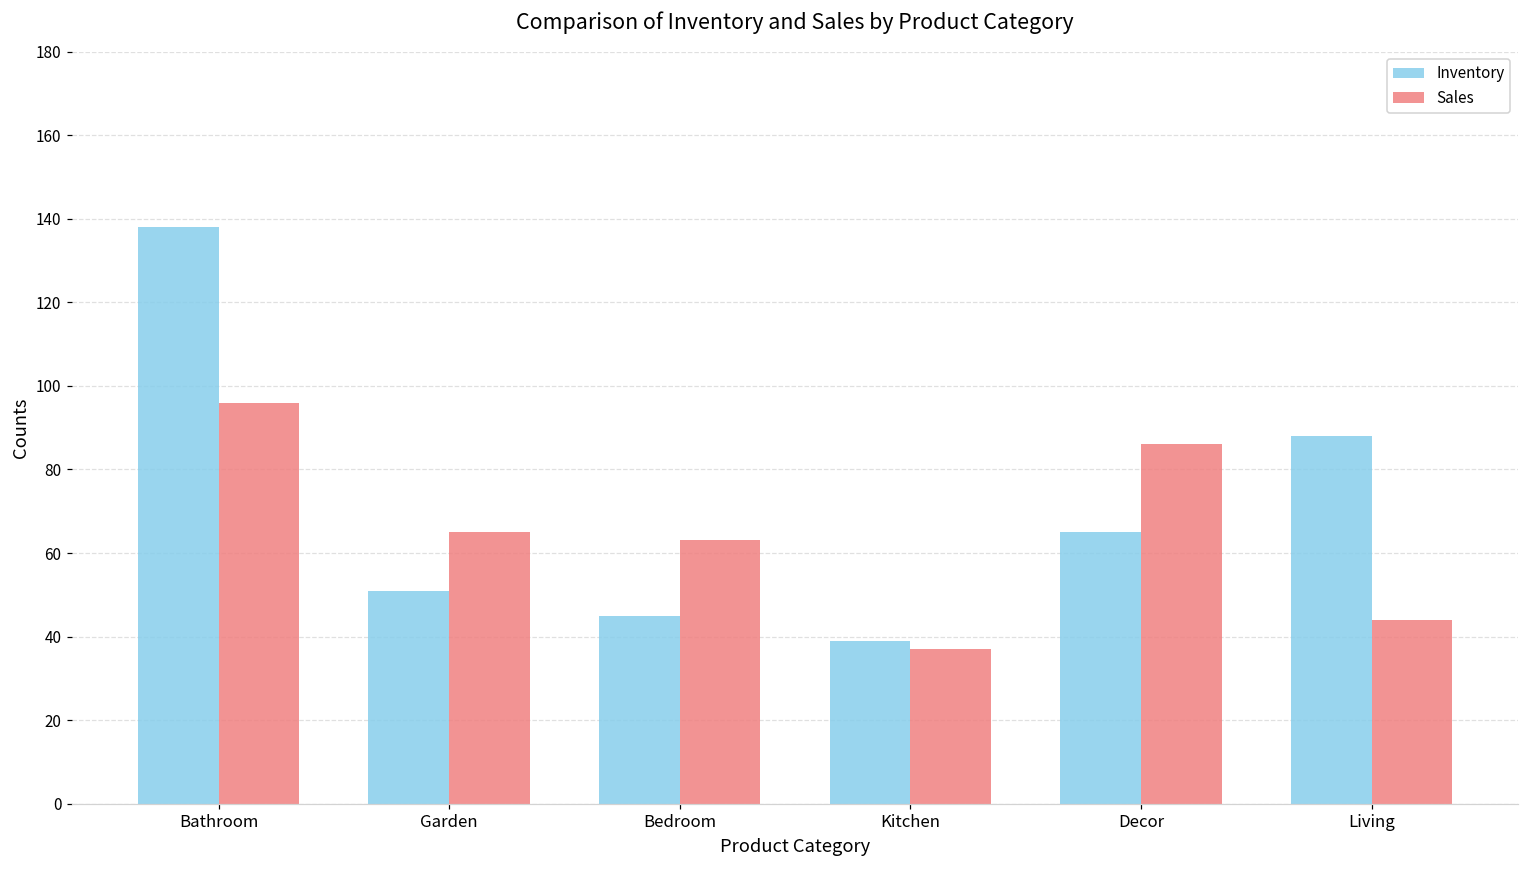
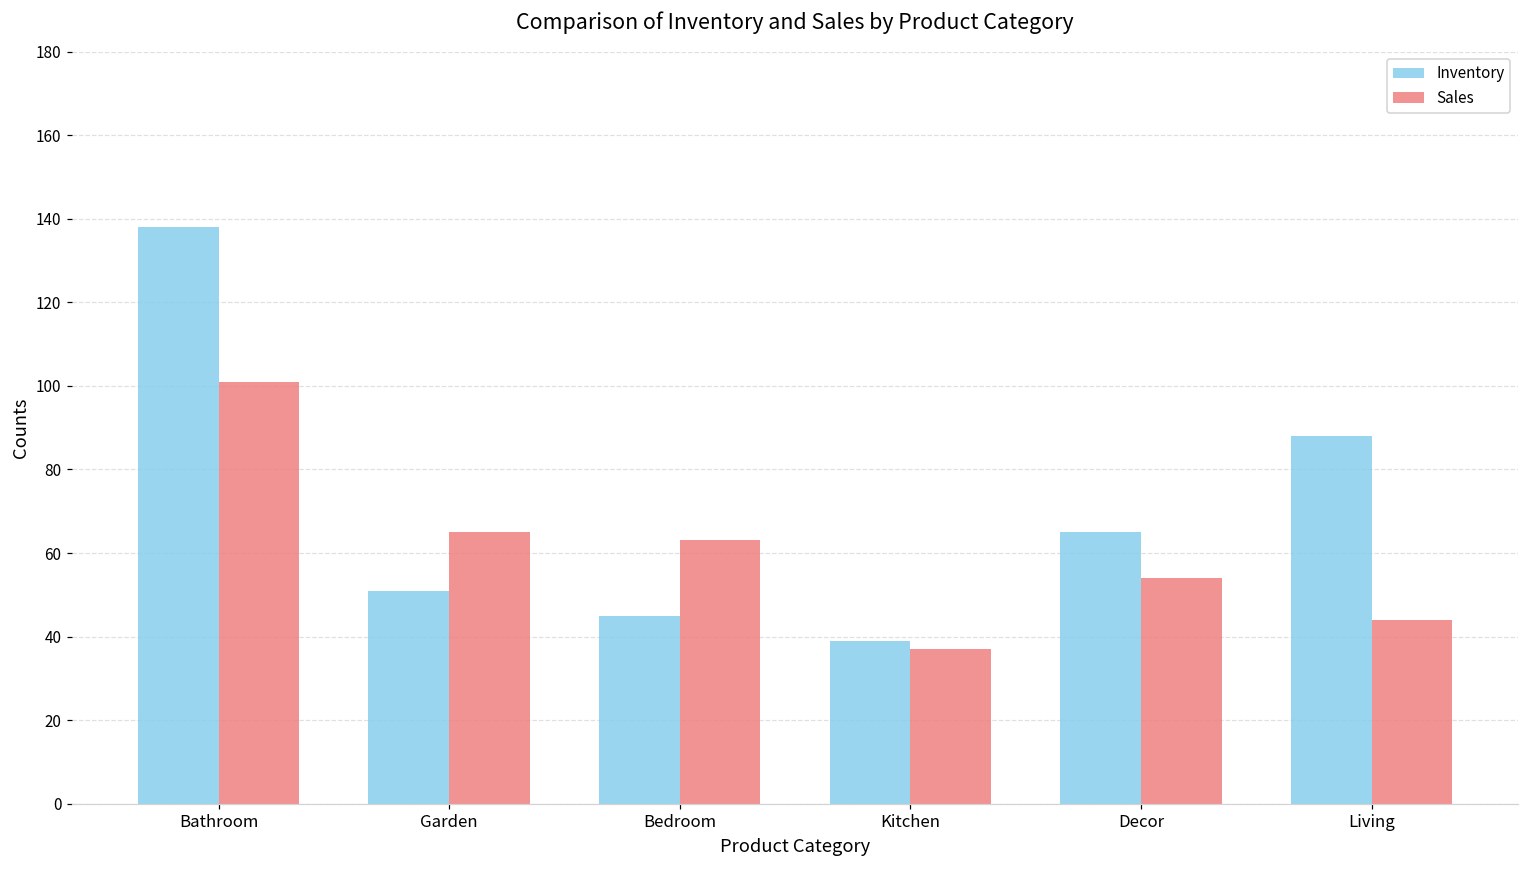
  {
    "Inventory": {
      "Bathroom": 138,
      "Garden": 51,
      "Bedroom": 45,
      "Kitchen": 39,
      "Decor": 65,
      "Living": 88
    },
    "Sales": {
-     "Bathroom": 96,
+     "Bathroom": 101,
      "Garden": 65,
      "Bedroom": 63,
      "Kitchen": 37,
-     "Decor": 86,
+     "Decor": 54,
      "Living": 44
    }
  }
